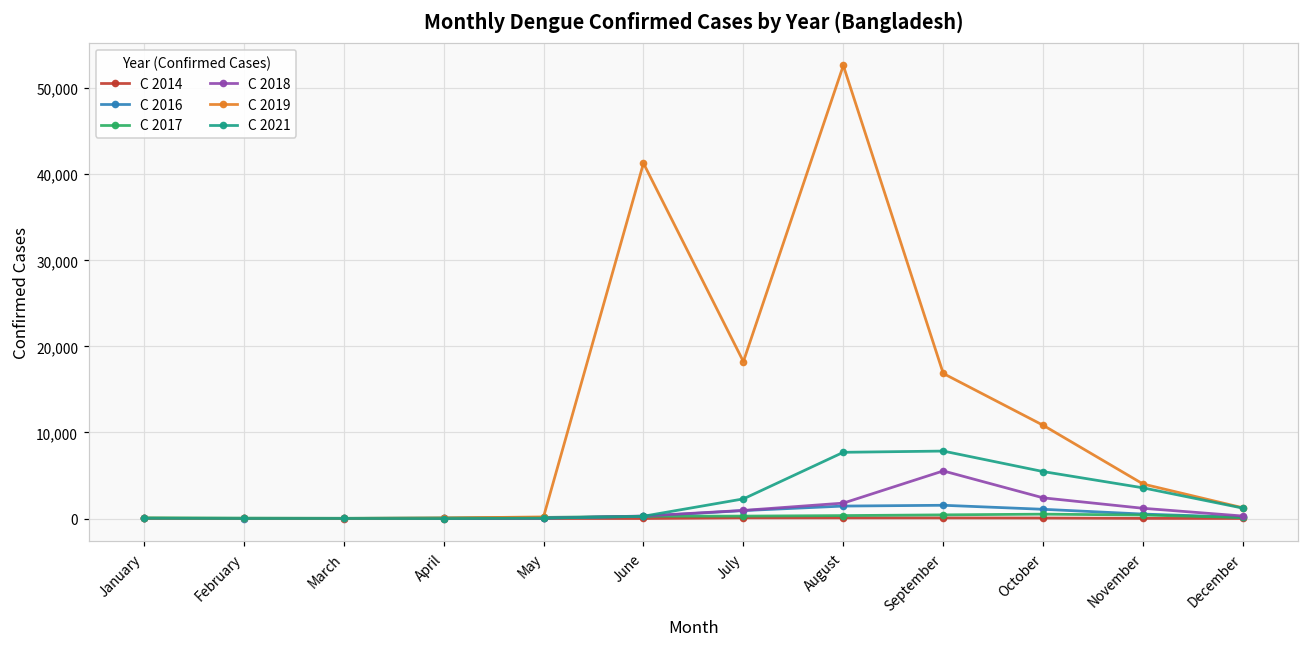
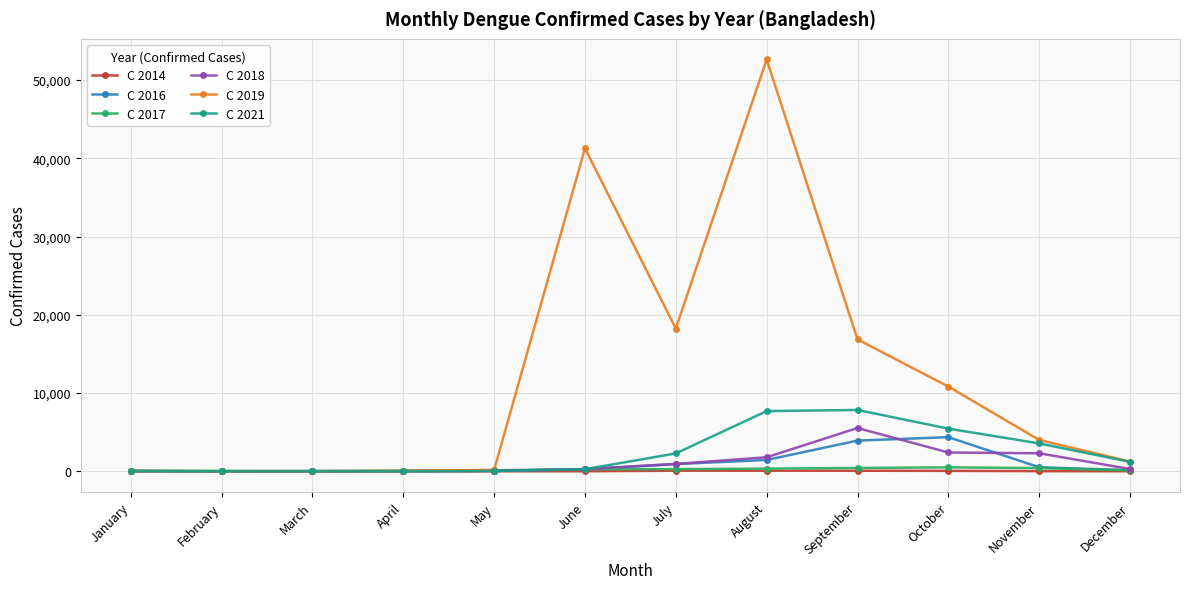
  {
    "C 2014": {
      "September": "0",
      "October": "0",
      "November": "0"
    },
    "C 2016": {
      "August": "1,000",
-     "September": "2,000",
-     "October": "1,000"
+     "September": "4,000",
+     "October": "4,000"
    },
    "C 2018": {
      "August": "2,000",
      "September": "6,000",
      "October": "2,000",
-     "November": "1,000"
+     "November": "2,000"
    },
    "C 2019": {
      "June": "41,000",
      "July": "18,000",
      "August": "53,000",
      "September": "17,000",
      "October": "11,000",
      "November": "4,000"
    }
  }
